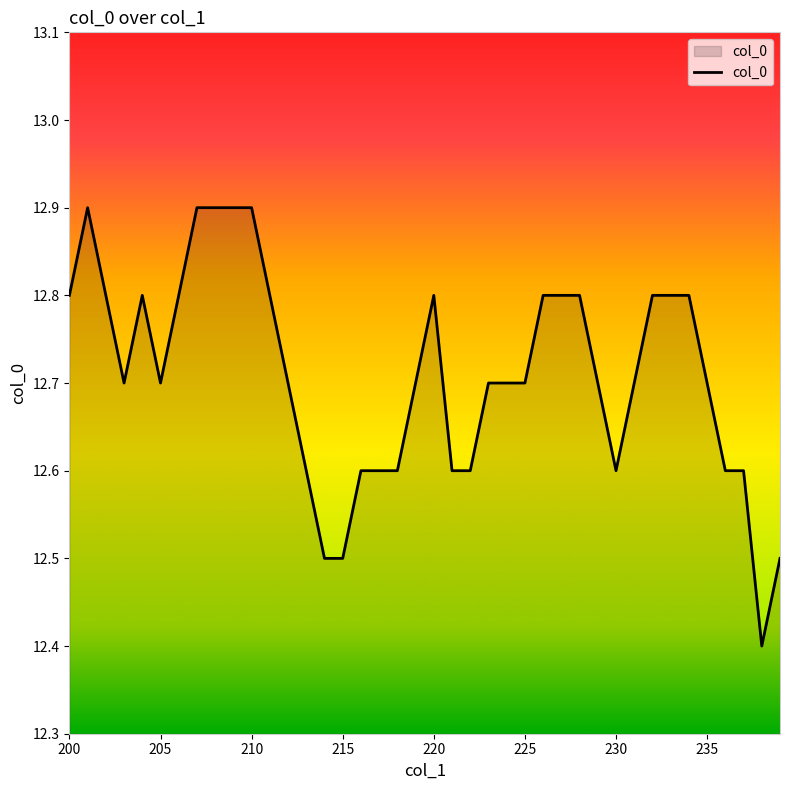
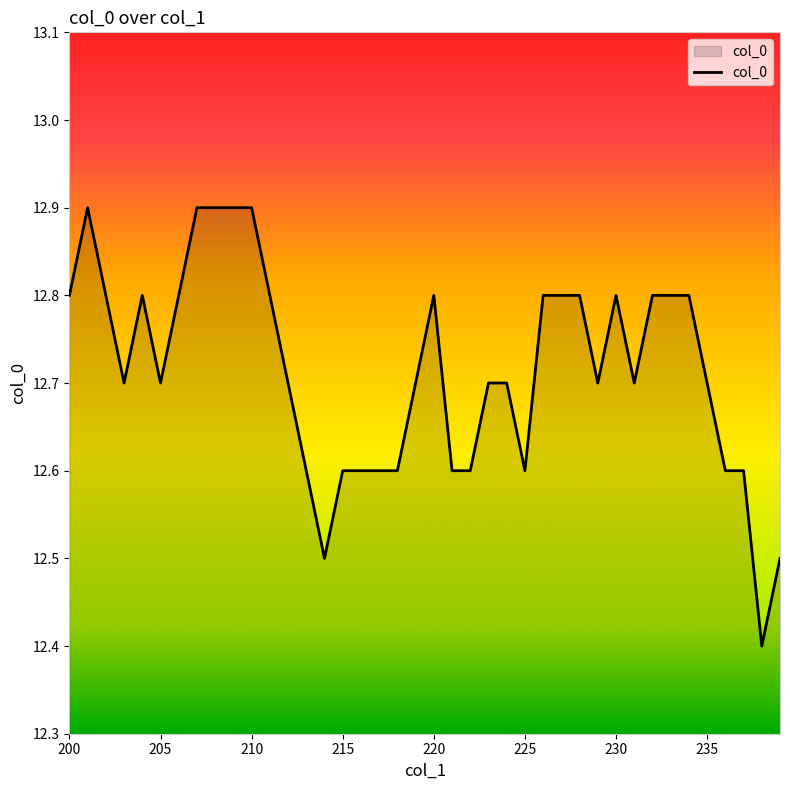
  {
    "200": 12.8,
    "205": 12.7,
    "210": 12.9,
-   "215": 12.5,
+   "215": 12.6,
    "220": 12.8,
-   "225": 12.7,
-   "230": 12.6,
+   "225": 12.6,
+   "230": 12.8,
    "235": 12.7
  }
